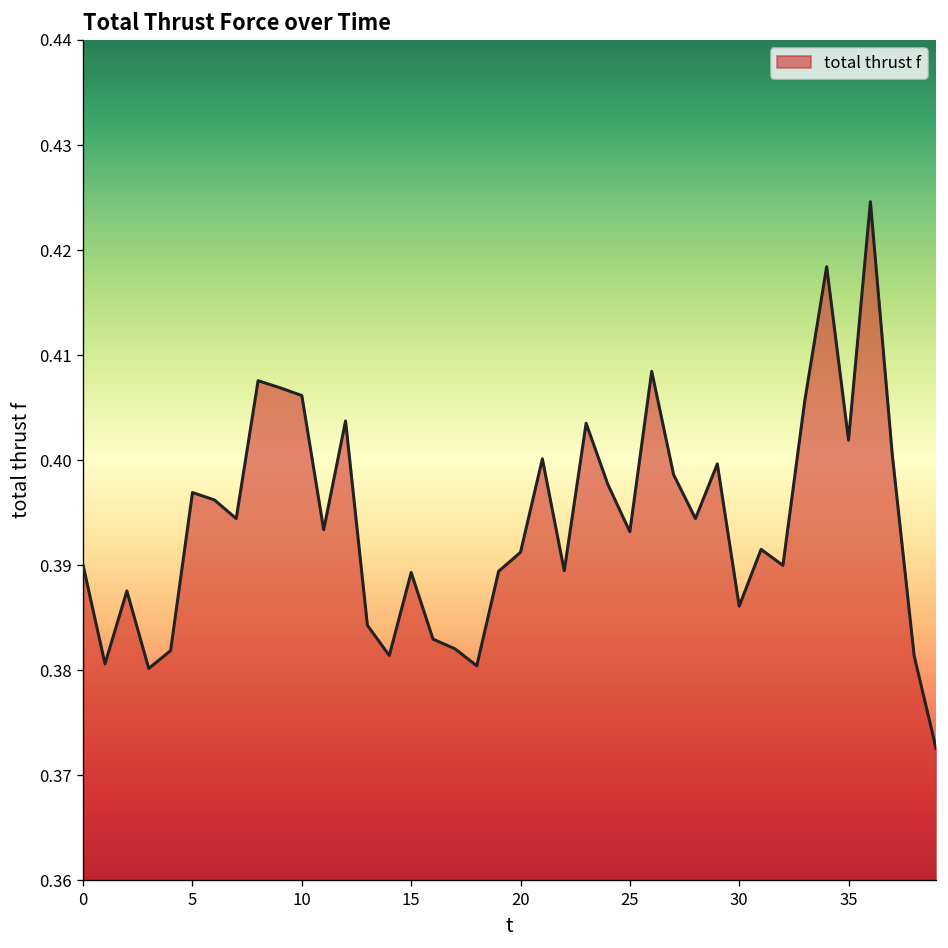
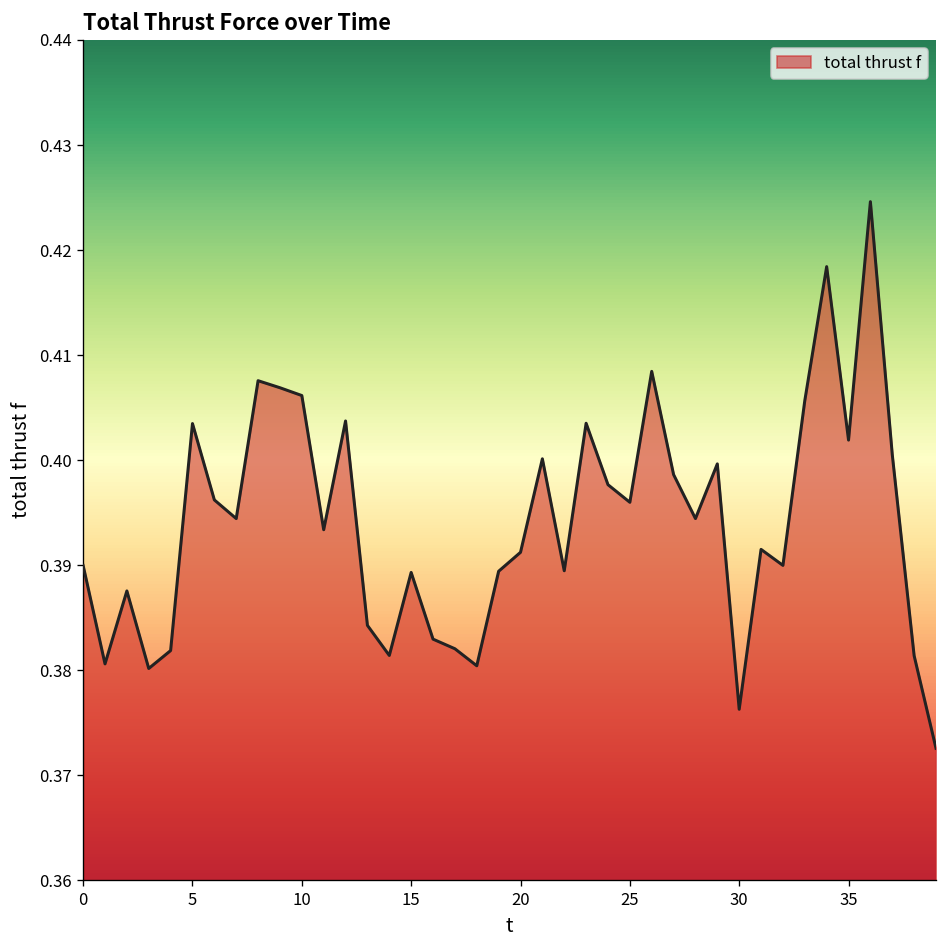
  {
    "0": 0.390,
-   "5": 0.397,
+   "5": 0.403,
    "10": 0.406,
    "15": 0.389,
    "20": 0.391,
-   "25": 0.393,
-   "30": 0.386,
+   "25": 0.396,
+   "30": 0.376,
    "35": 0.402
  }
